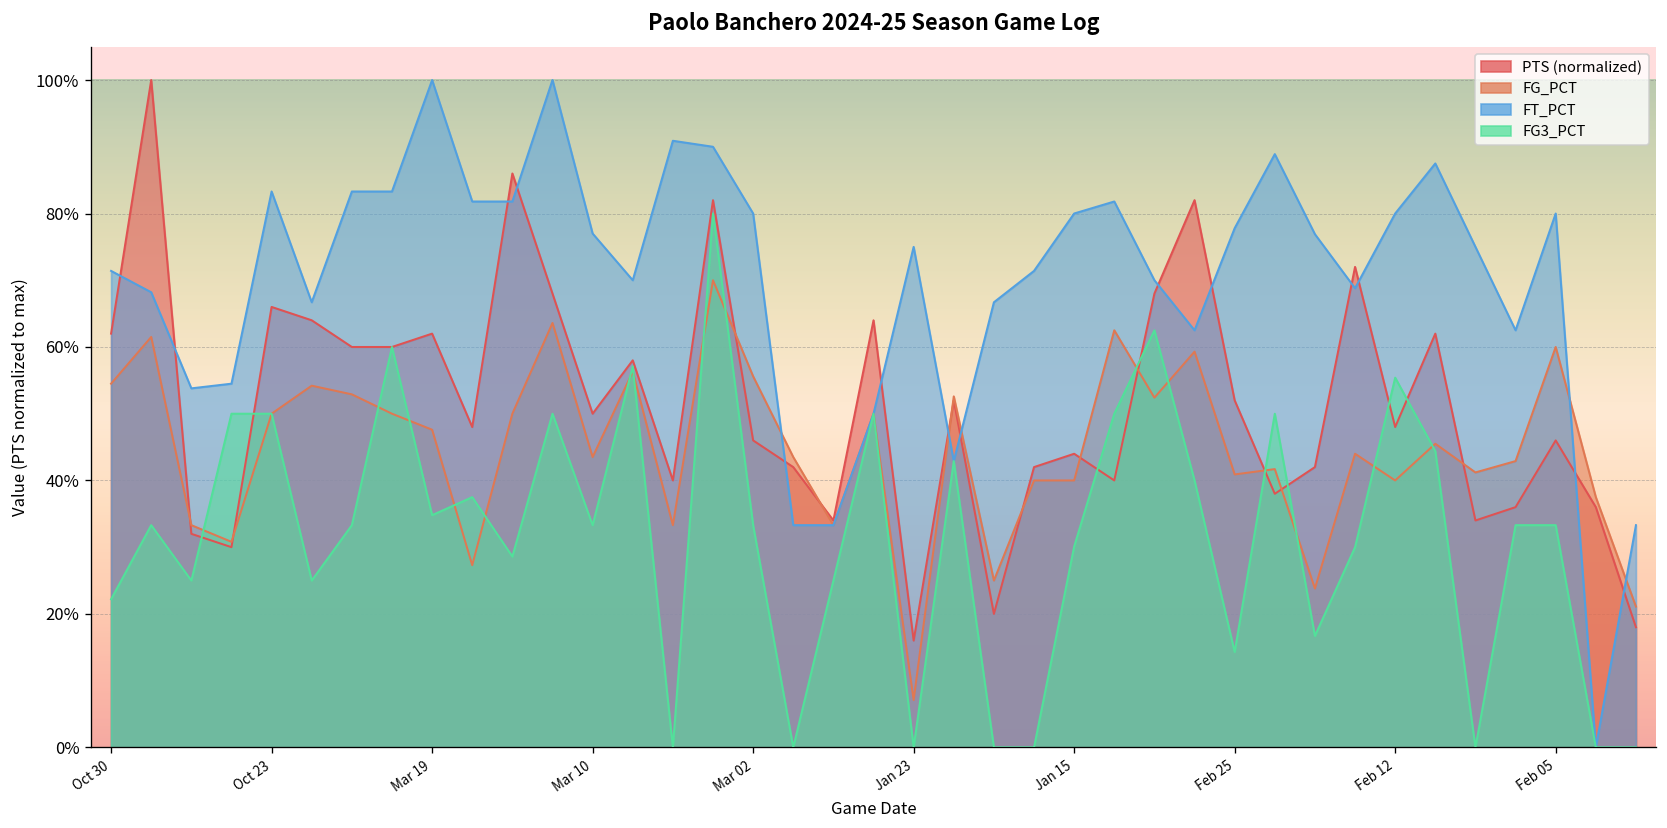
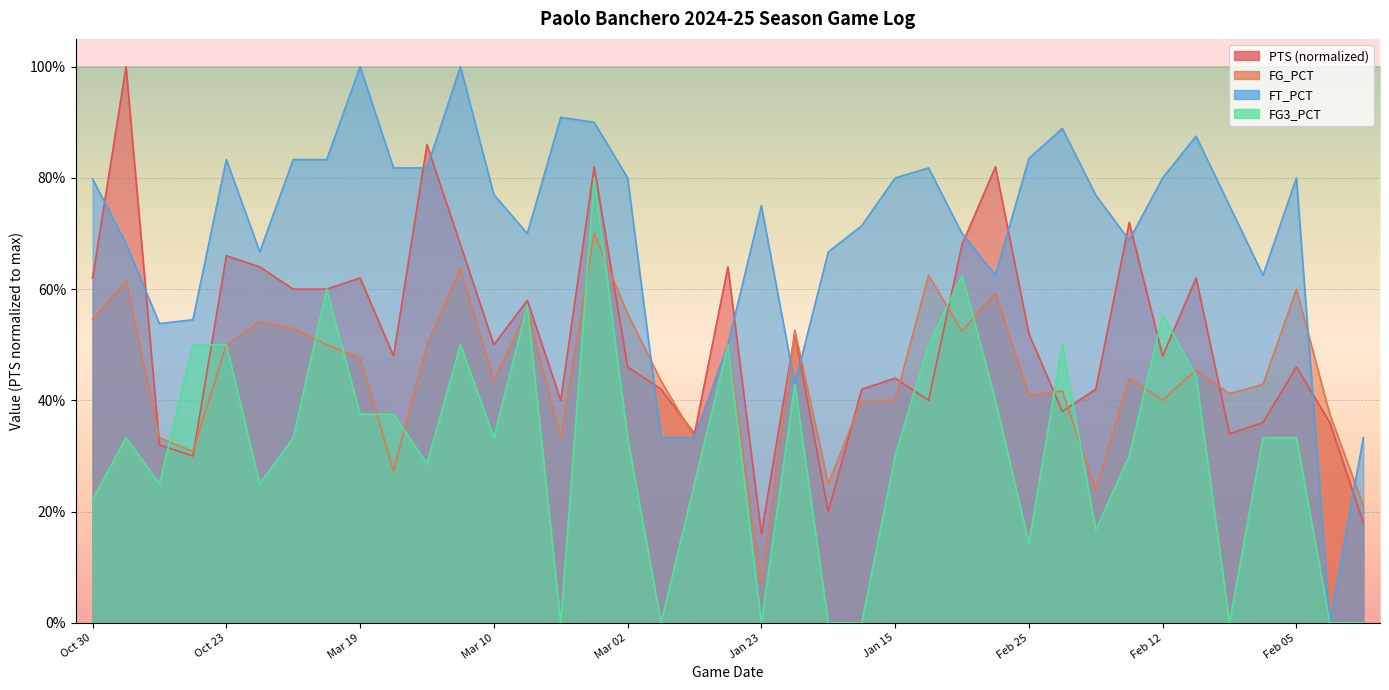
  {
    "FT_PCT": {
-     "Oct 30": "71%",
+     "Oct 30": "80%",
      "Oct 23": "83%",
      "Mar 19": "100%",
      "Mar 10": "77%",
      "Mar 02": "80%",
      "Jan 23": "75%",
      "Jan 15": "80%",
-     "Feb 25": "78%",
+     "Feb 25": "84%",
      "Feb 12": "80%",
      "Feb 05": "80%"
    },
    "FG3_PCT": {
      "Oct 30": "22%",
-     "Mar 19": "35%",
+     "Mar 19": "38%",
      "Mar 10": "33%",
      "Mar 02": "33%",
      "Jan 23": "0%",
      "Jan 15": "30%",
      "Feb 25": "14%",
      "Feb 12": "55%",
      "Feb 05": "33%"
    }
  }
